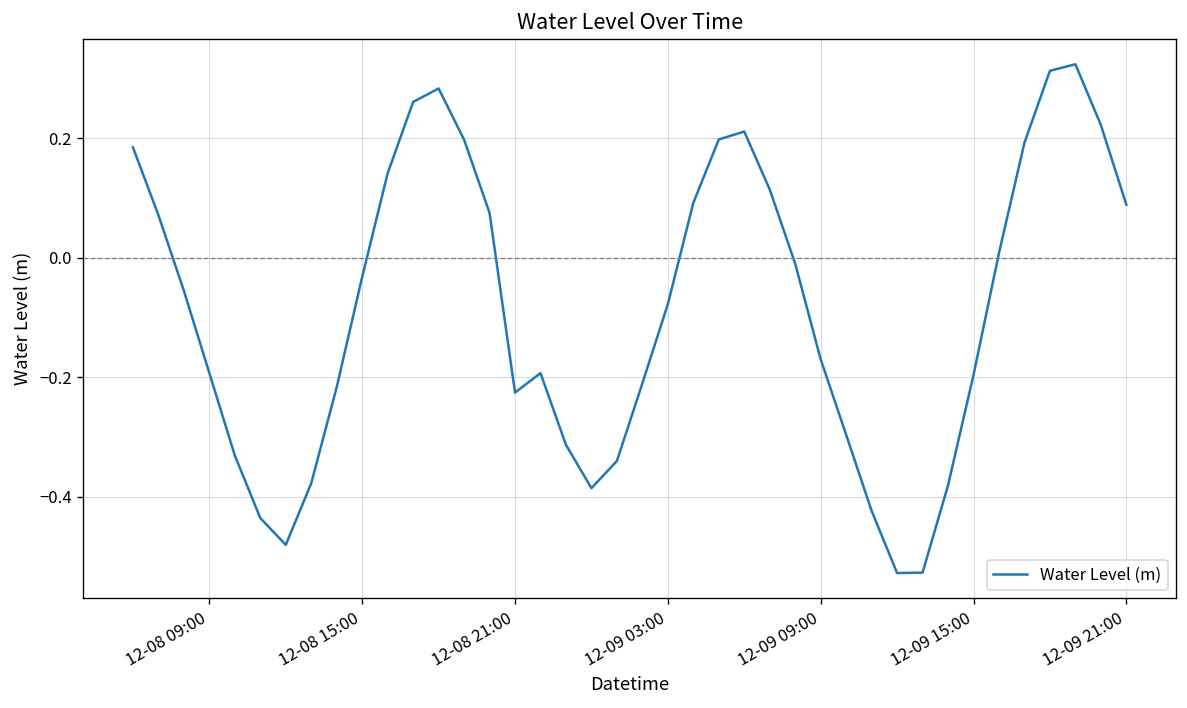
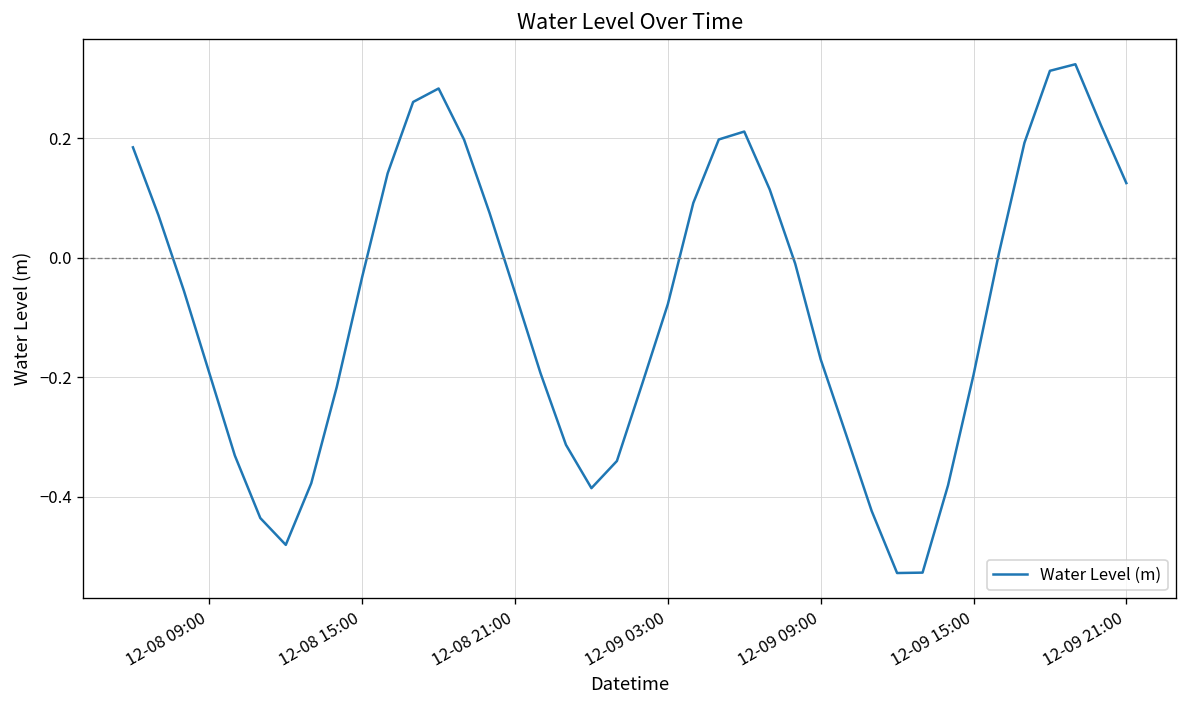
  {
    "12-08 09:00": -0.19,
    "12-08 15:00": -0.03,
-   "12-08 21:00": -0.23,
+   "12-08 21:00": -0.06,
    "12-09 03:00": -0.08,
    "12-09 09:00": -0.17,
    "12-09 15:00": -0.20,
-   "12-09 21:00": 0.09
+   "12-09 21:00": 0.13
  }
